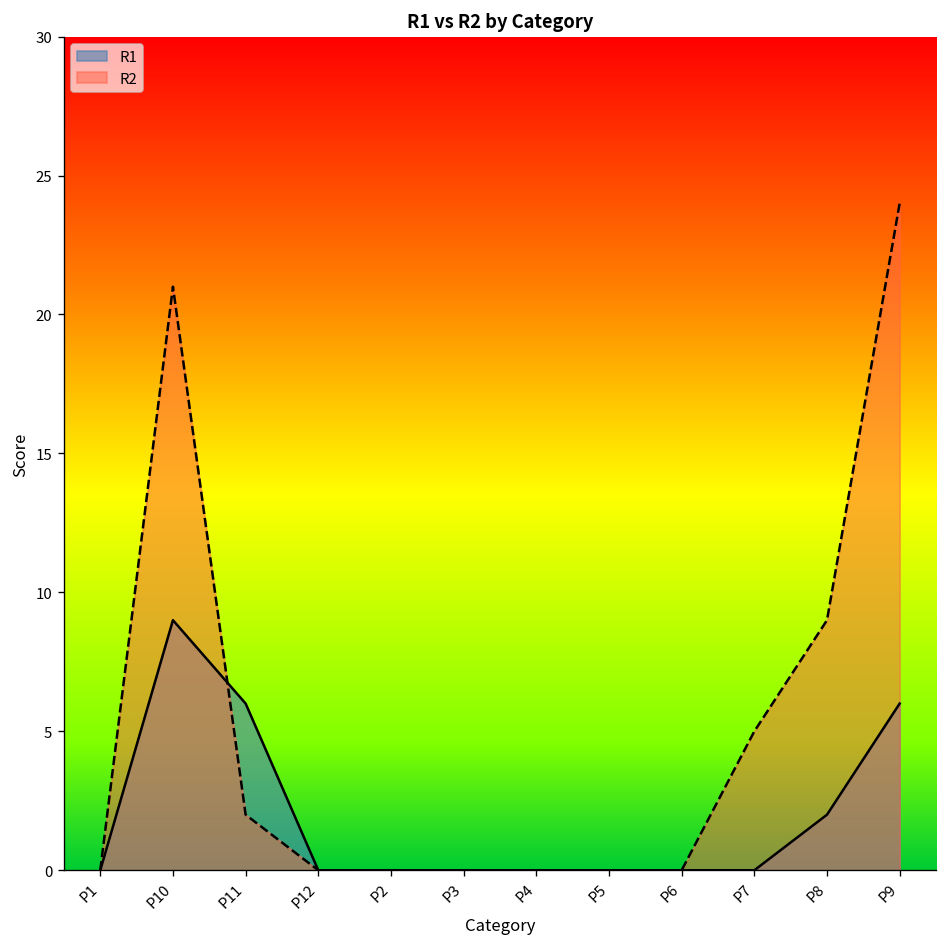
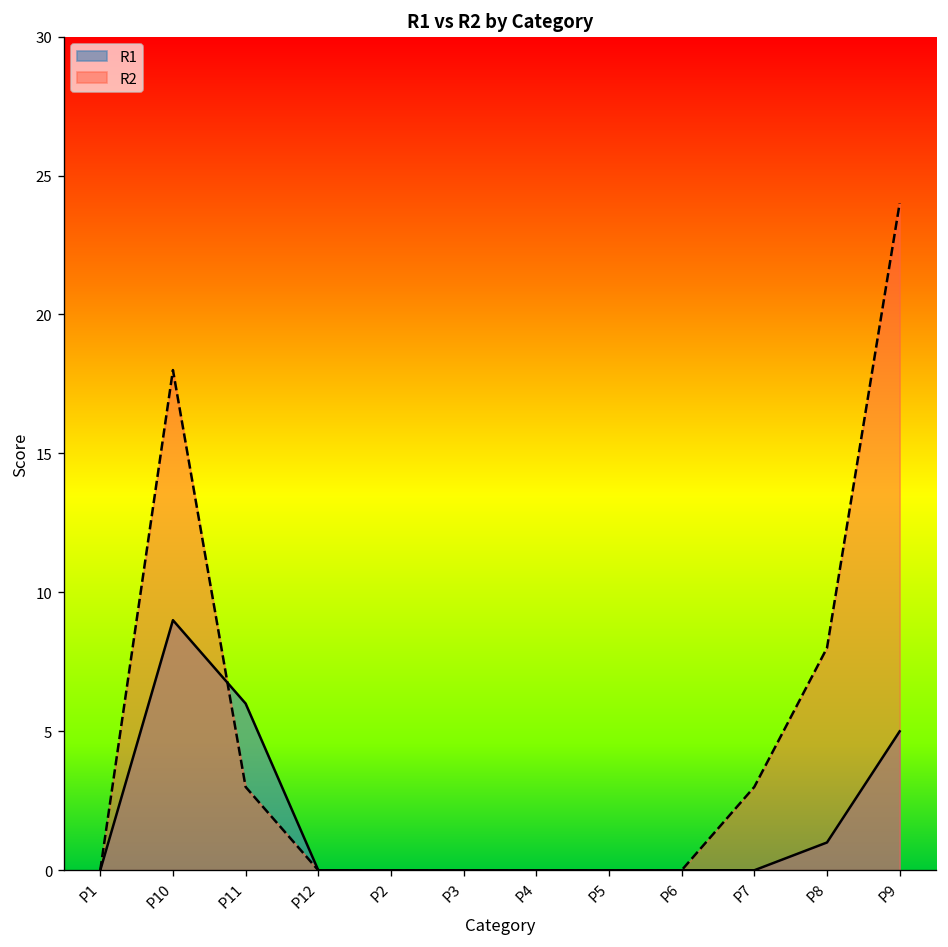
  {
    "R1": {
      "P10": 9,
      "P11": 6,
      "P7": 0,
-     "P8": 2,
-     "P9": 6
+     "P8": 1,
+     "P9": 5
    },
    "R2": {
-     "P10": 21,
-     "P11": 2,
-     "P7": 5,
-     "P8": 9,
+     "P10": 18,
+     "P11": 3,
+     "P7": 3,
+     "P8": 8,
      "P9": 24
    }
  }
